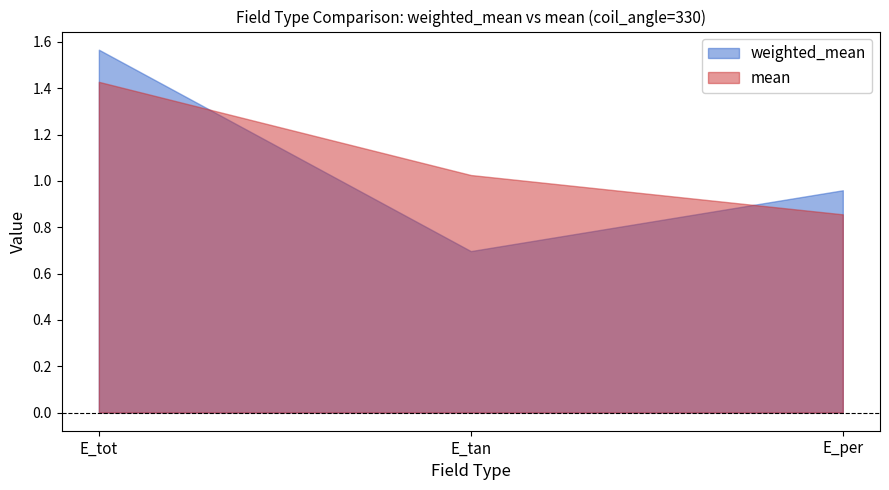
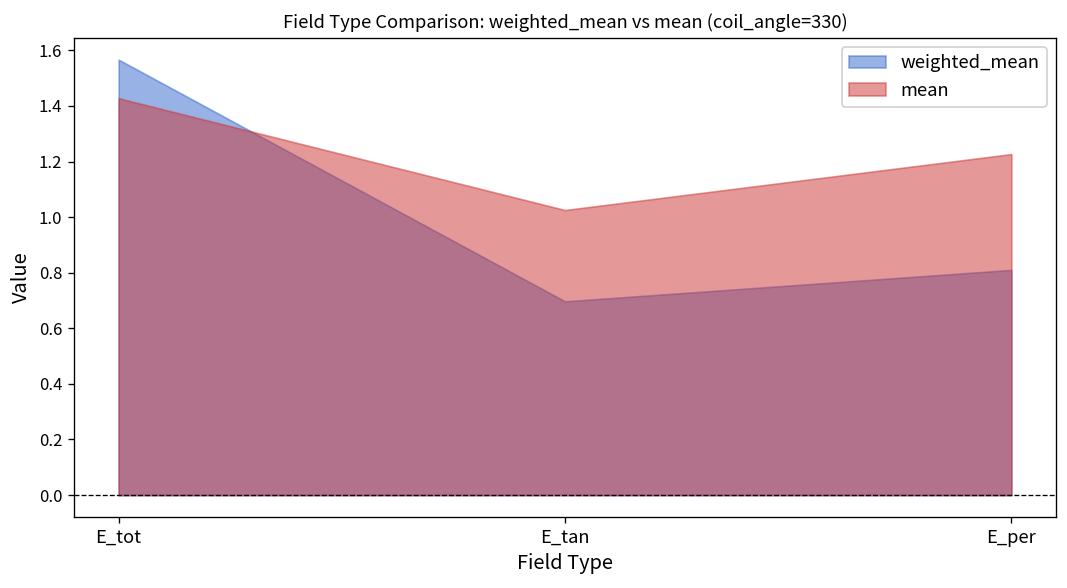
  {
    "weighted_mean": {
      "E_tot": 1.57,
      "E_tan": 0.70,
-     "E_per": 0.96
+     "E_per": 0.81
    },
    "mean": {
      "E_tot": 1.43,
      "E_tan": 1.03,
-     "E_per": 0.86
+     "E_per": 1.23
    }
  }
